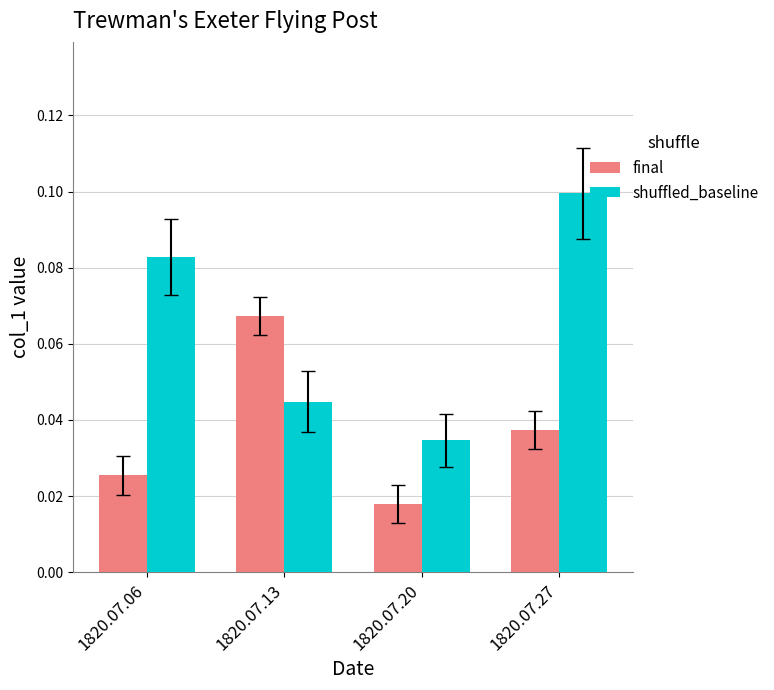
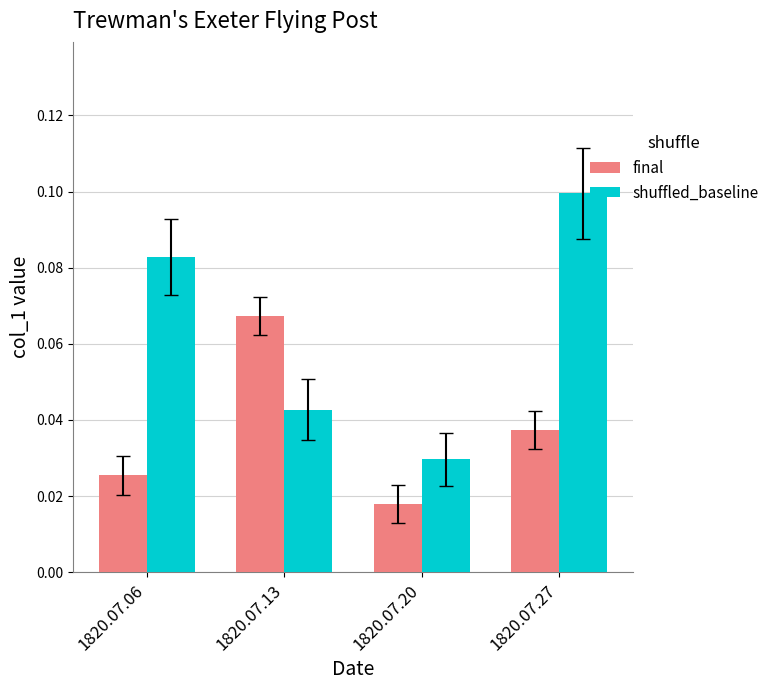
  {
    "final": {
      "1820.07.06": 0.025,
      "1820.07.13": 0.067,
      "1820.07.20": 0.018,
      "1820.07.27": 0.037
    },
    "shuffled_baseline": {
      "1820.07.06": 0.083,
-     "1820.07.13": 0.045,
-     "1820.07.20": 0.035,
+     "1820.07.13": 0.043,
+     "1820.07.20": 0.030,
      "1820.07.27": 0.100
    }
  }
